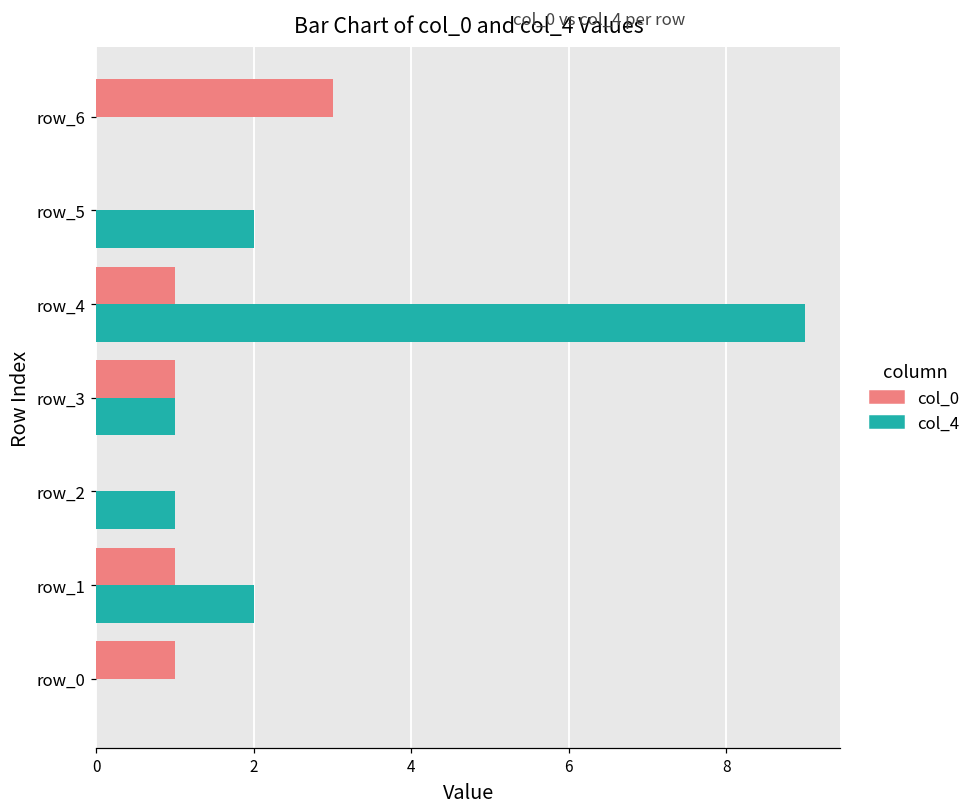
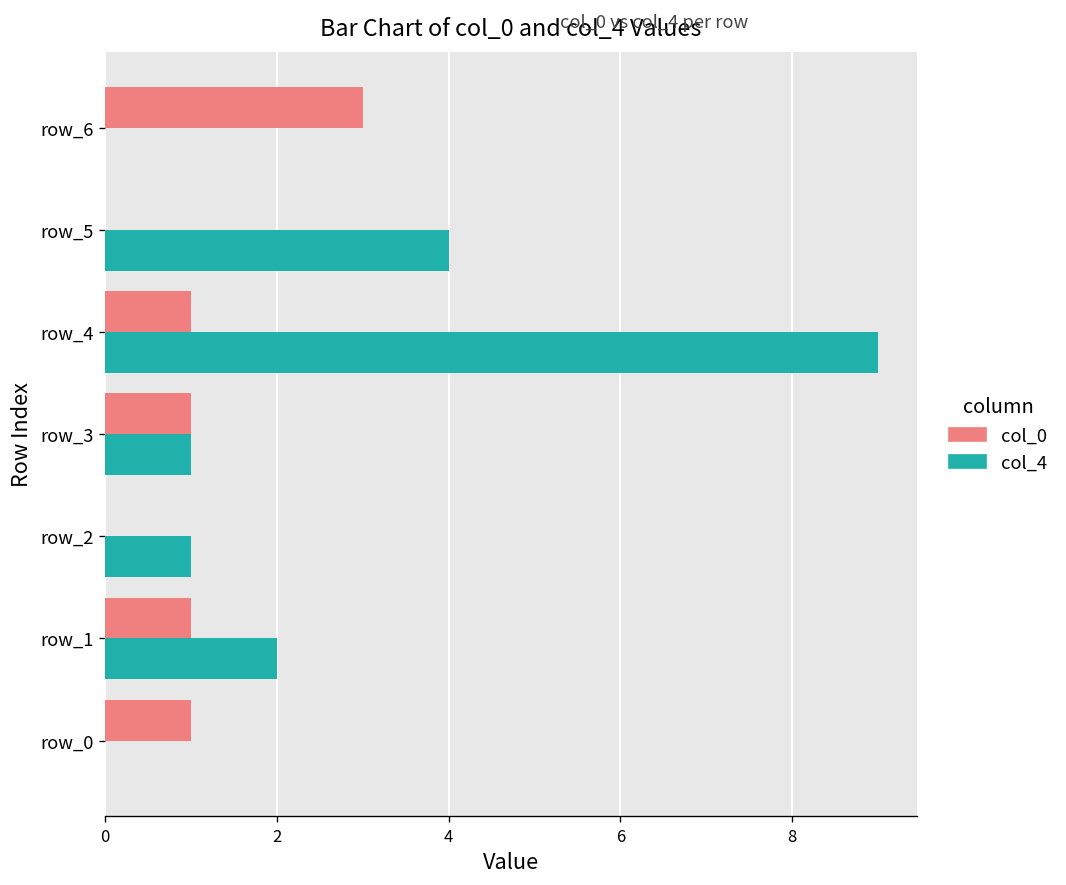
  {
    "col_0": {
      "row_6": 3,
      "row_5": 0,
      "row_4": 1,
      "row_3": 1,
      "row_2": 0,
      "row_1": 1,
      "row_0": 1
    },
    "col_4": {
      "row_6": 0,
-     "row_5": 2,
+     "row_5": 4,
      "row_4": 9,
      "row_3": 1,
      "row_2": 1,
      "row_1": 2,
      "row_0": 0
    }
  }
